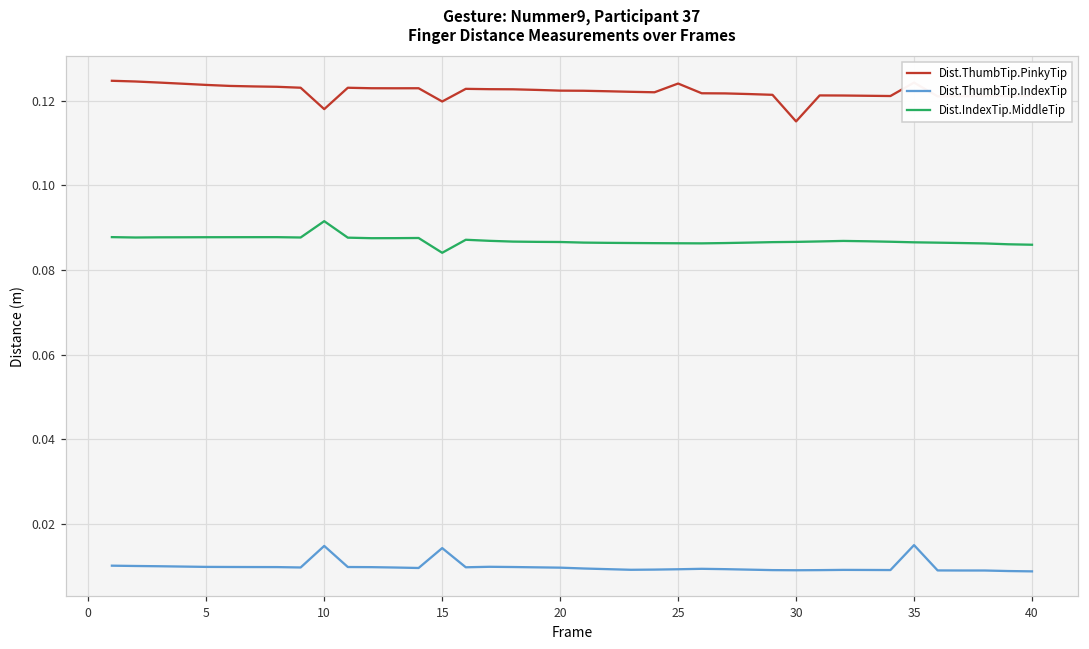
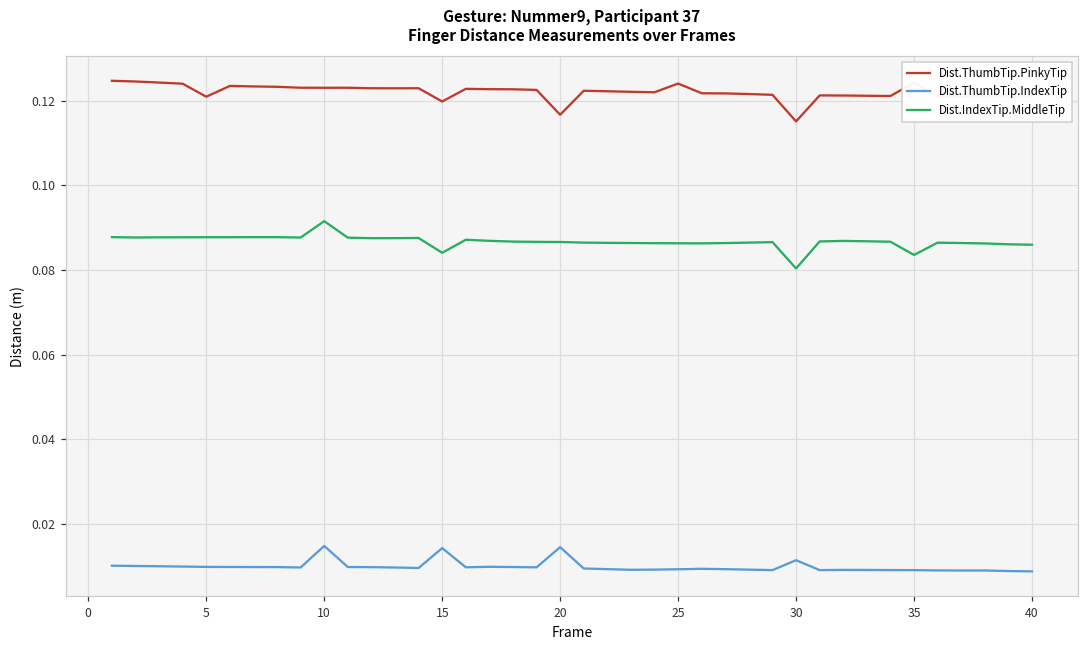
  {
    "Dist.ThumbTip.PinkyTip": {
-     "5": 0.124,
-     "10": 0.118,
+     "5": 0.121,
+     "10": 0.123,
      "15": 0.120,
-     "20": 0.122,
+     "20": 0.117,
      "25": 0.124,
      "30": 0.115
    },
    "Dist.ThumbTip.IndexTip": {
      "5": 0.010,
      "10": 0.015,
      "15": 0.014,
-     "20": 0.010,
+     "20": 0.015,
      "25": 0.009,
-     "30": 0.009,
-     "35": 0.015,
+     "30": 0.011,
+     "35": 0.009,
      "40": 0.009
    },
    "Dist.IndexTip.MiddleTip": {
      "5": 0.088,
      "10": 0.092,
      "15": 0.084,
      "20": 0.087,
      "25": 0.086,
-     "30": 0.087,
-     "35": 0.087,
+     "30": 0.080,
+     "35": 0.084,
      "40": 0.086
    }
  }
